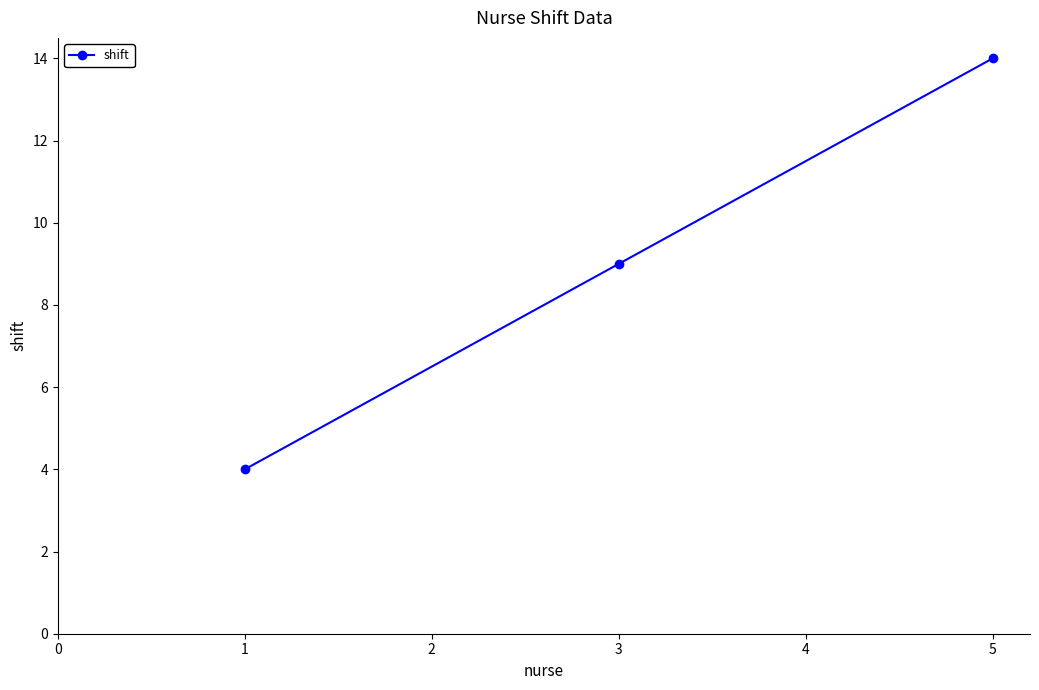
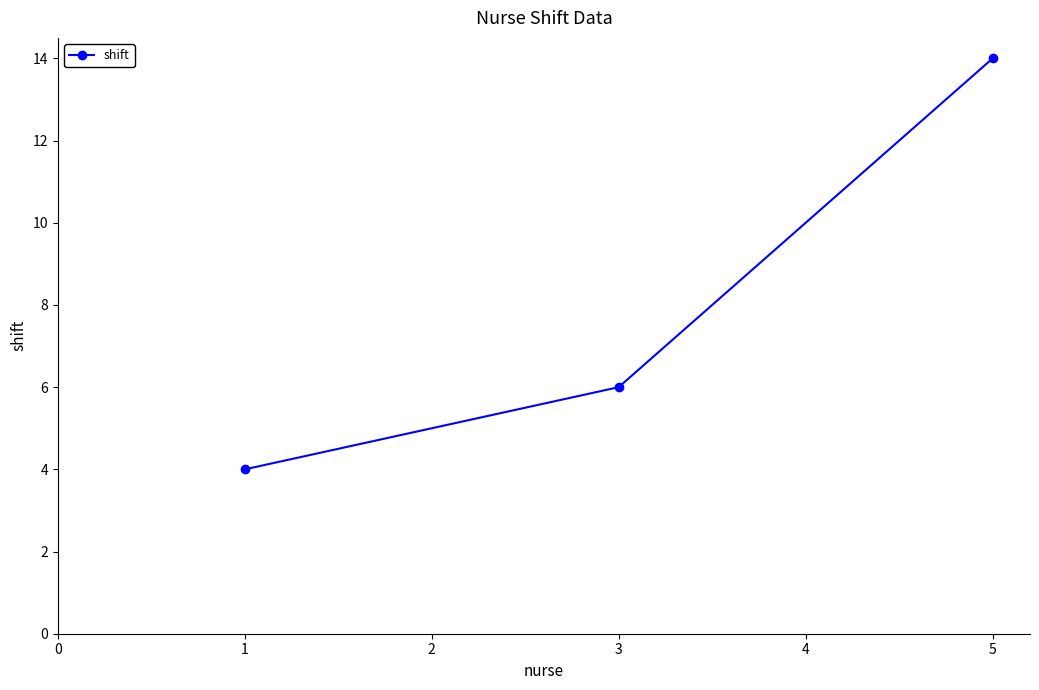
  {
    "1": 4,
-   "3": 9,
+   "3": 6,
    "5": 14
  }
